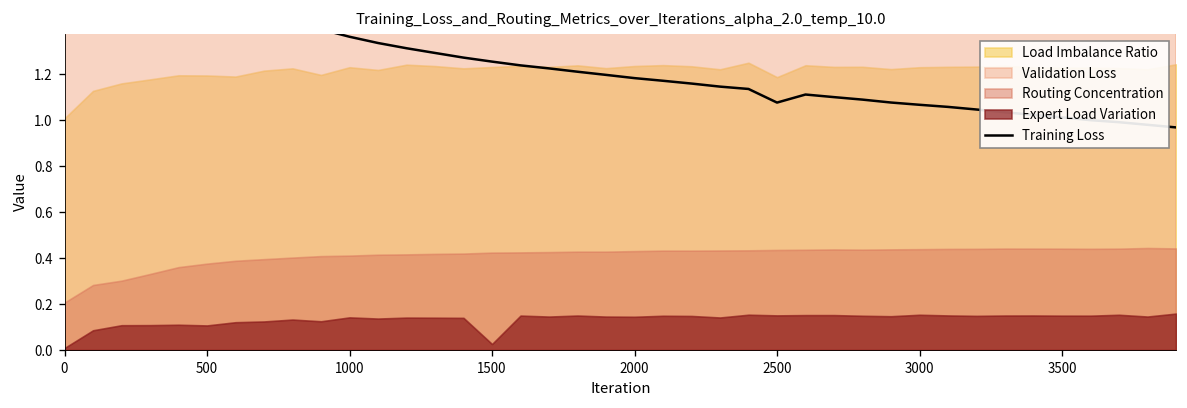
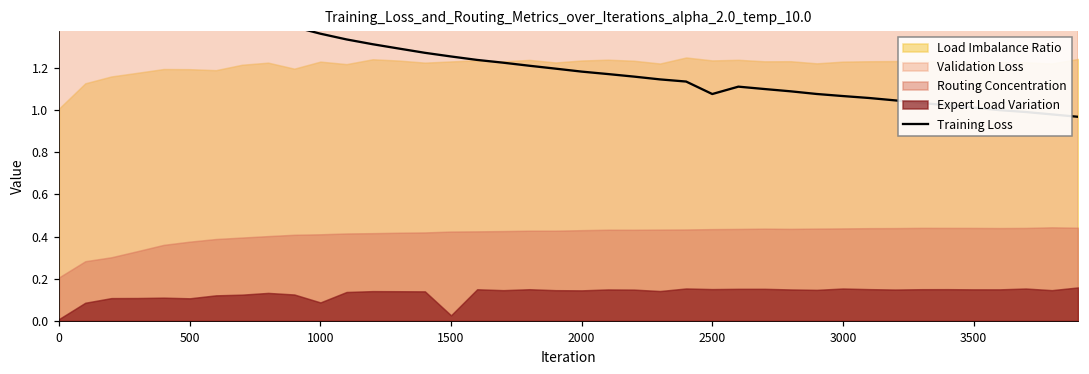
  {
    "Load Imbalance Ratio": {
      "0": 1.01,
      "500": 1.19,
      "1000": 1.23,
      "1500": 1.23,
      "2000": 1.24,
-     "2500": 1.19,
+     "2500": 1.24,
      "3000": 1.23
    },
    "Training Loss": {
      "1000": 1.36,
      "1500": 1.26,
      "2000": 1.18,
      "2500": 1.08,
      "3000": 1.07
    },
    "Expert Load Variation": {
      "500": 0.11,
-     "1000": 0.14,
+     "1000": 0.09,
      "1500": 0.03,
      "2000": 0.14,
      "2500": 0.15,
      "3000": 0.15,
      "3500": 0.15
    }
  }
